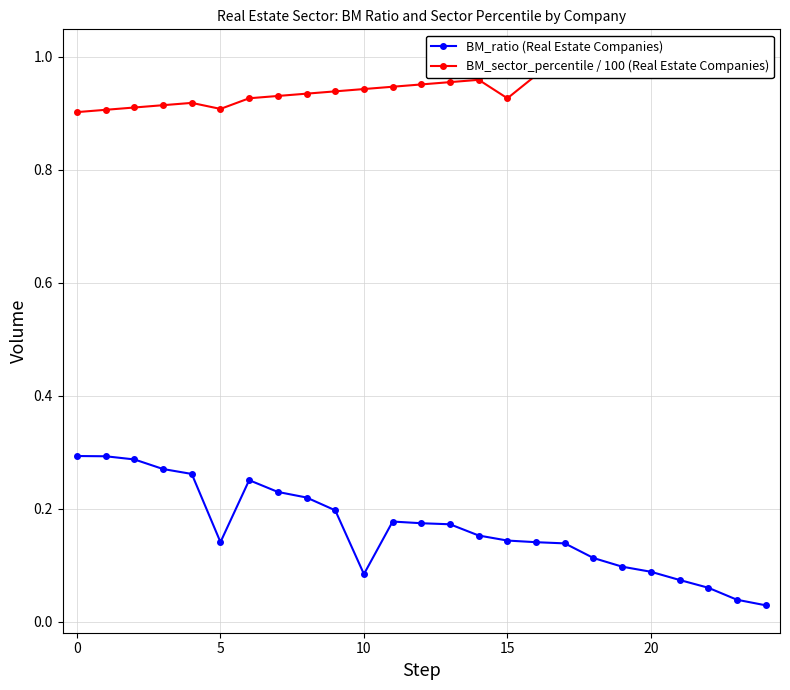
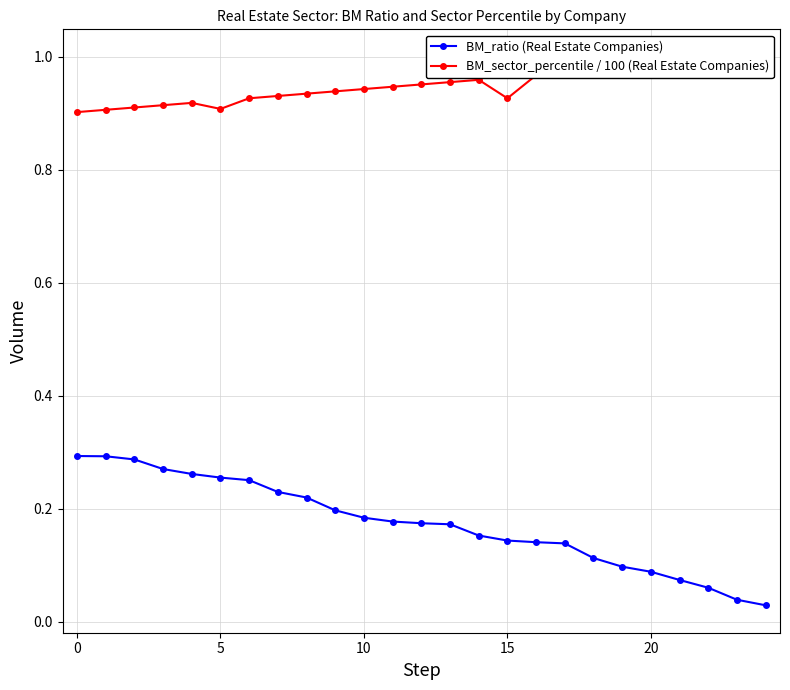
  {
    "BM_ratio (Real Estate Companies)": {
      "0": 0.29,
-     "5": 0.14,
-     "10": 0.08,
+     "5": 0.26,
+     "10": 0.18,
      "15": 0.14,
      "20": 0.09
    },
    "BM_sector_percentile / 100 (Real Estate Companies)": {
      "0": 0.90,
      "5": 0.91,
      "10": 0.94,
      "15": 0.93
    }
  }
